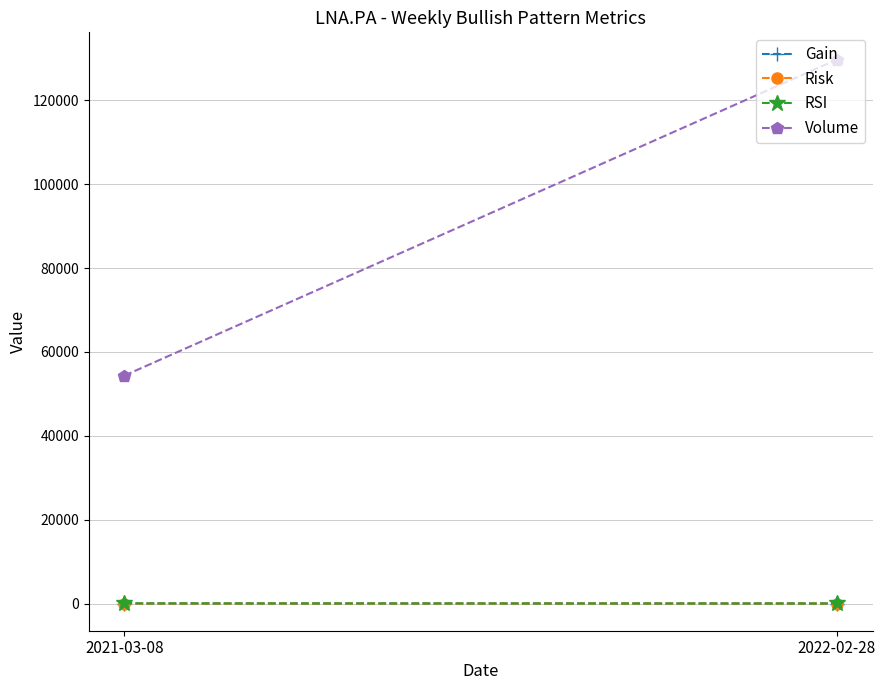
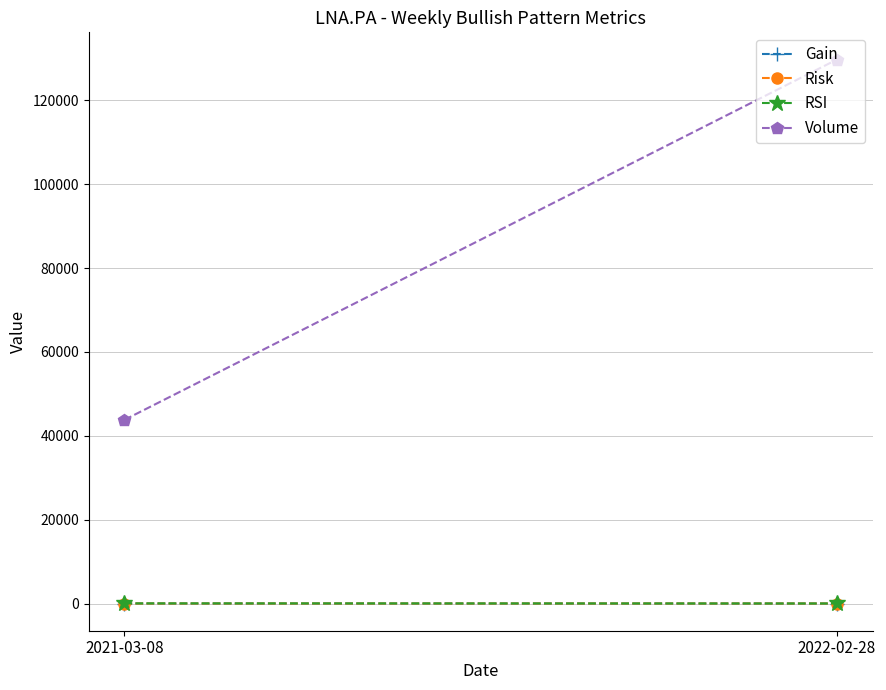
  {
    "Volume": {
-     "2021-03-08": 54000
+     "2021-03-08": 44000
    }
  }
